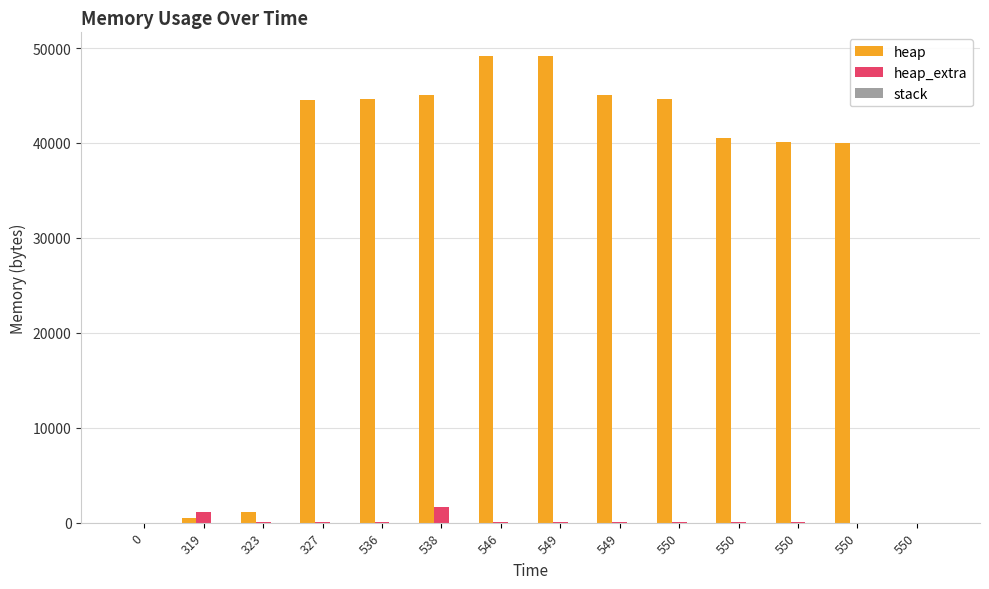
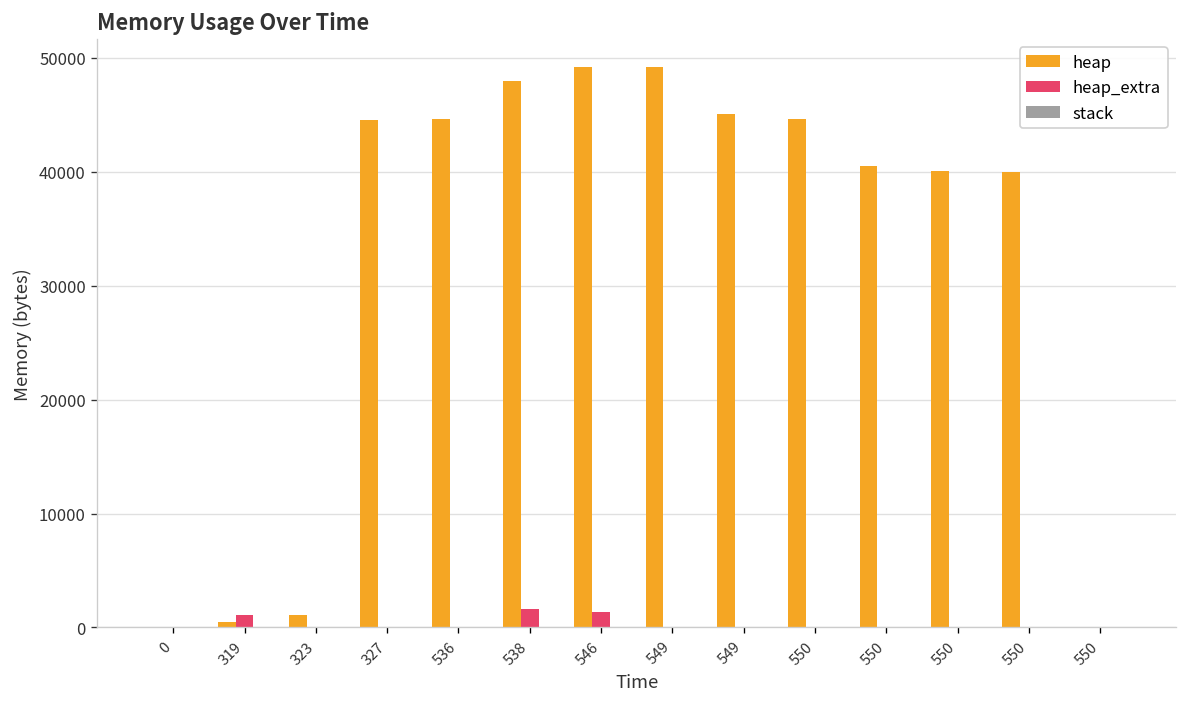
  {
    "heap": {
      "0": 0,
      "319": 0,
      "323": 1000,
      "327": 45000,
      "536": 45000,
-     "538": 45000,
+     "538": 48000,
      "546": 49000
    },
    "heap_extra": {
      "0": 0,
      "319": 1000,
      "538": 2000,
-     "546": 0
+     "546": 1000
    },
    "stack": {
      "0": 0,
      "319": 0,
      "323": 0,
      "327": 0,
      "536": 0,
      "538": 0,
      "546": 0
    }
  }
